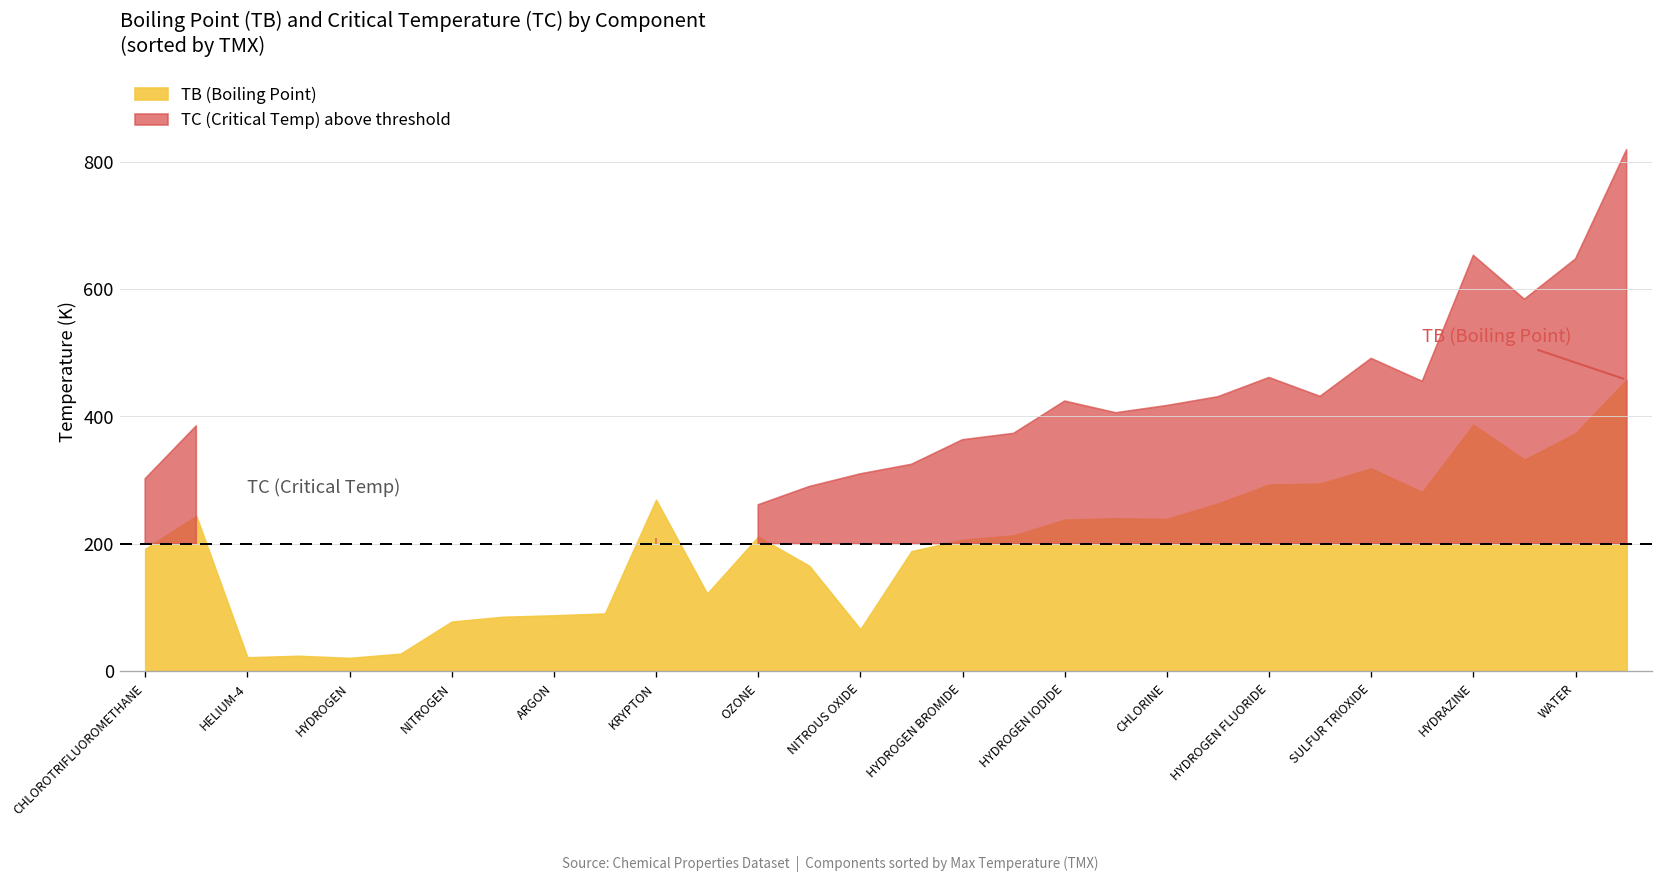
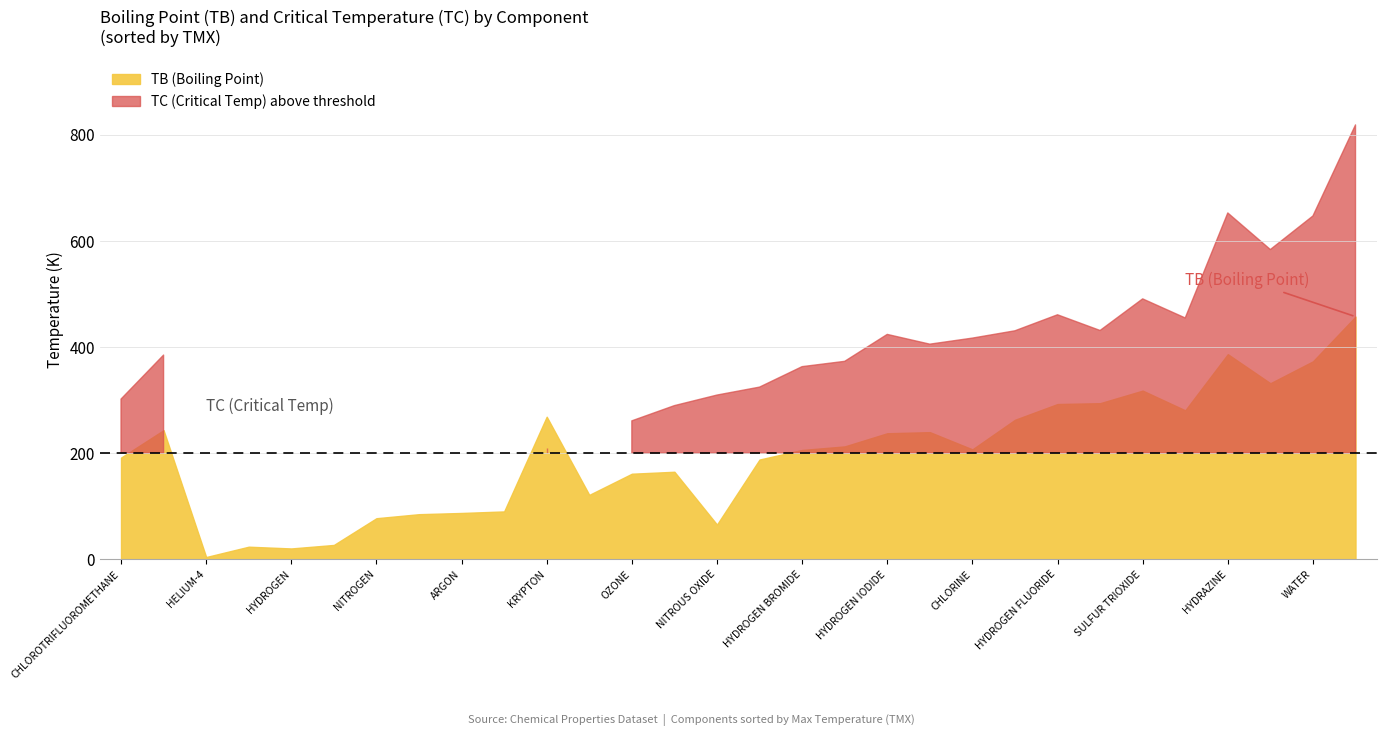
  {
-   "HELIUM-4": 20,
+   "HELIUM-4": 0,
    "ARGON": 90,
    "KRYPTON": 270,
-   "OZONE": 210,
+   "OZONE": 160,
    "NITROUS OXIDE": 70,
    "HYDROGEN IODIDE": 240,
-   "CHLORINE": 240,
+   "CHLORINE": 210,
    "WATER": 370
  }
